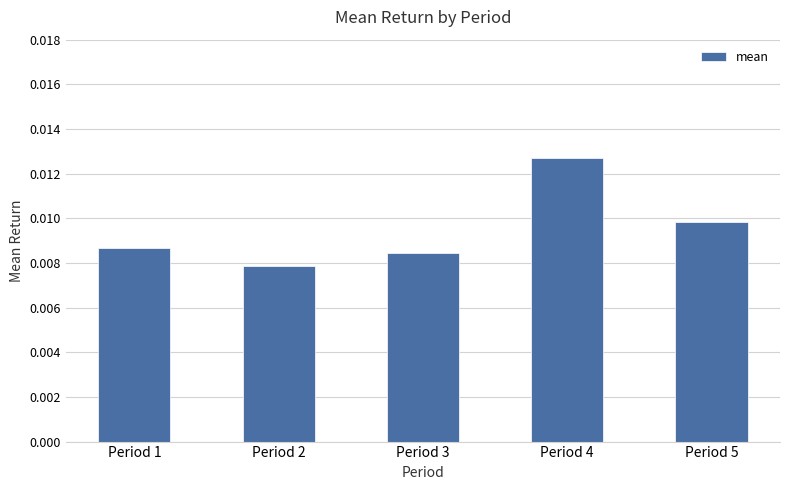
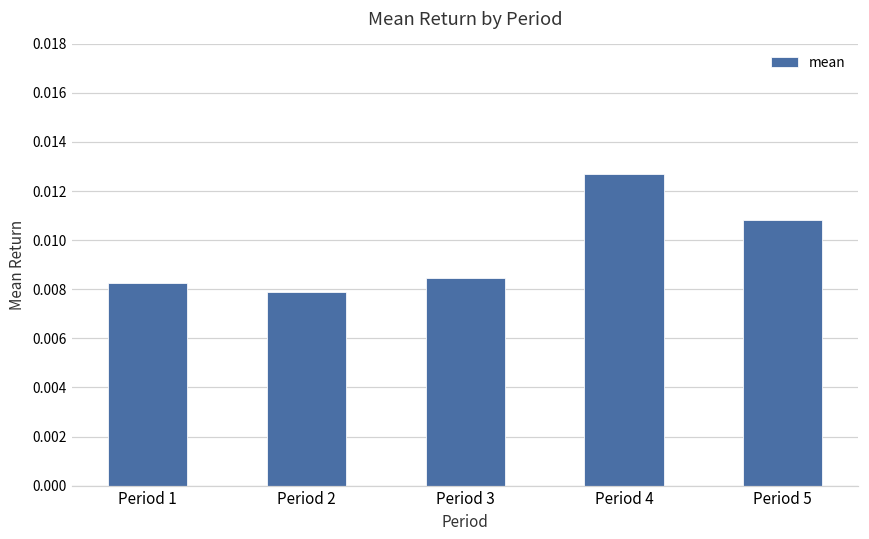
  {
-   "Period 1": 0.0087,
+   "Period 1": 0.0082,
    "Period 2": 0.0079,
    "Period 3": 0.0084,
    "Period 4": 0.0127,
-   "Period 5": 0.0098
+   "Period 5": 0.0108
  }
